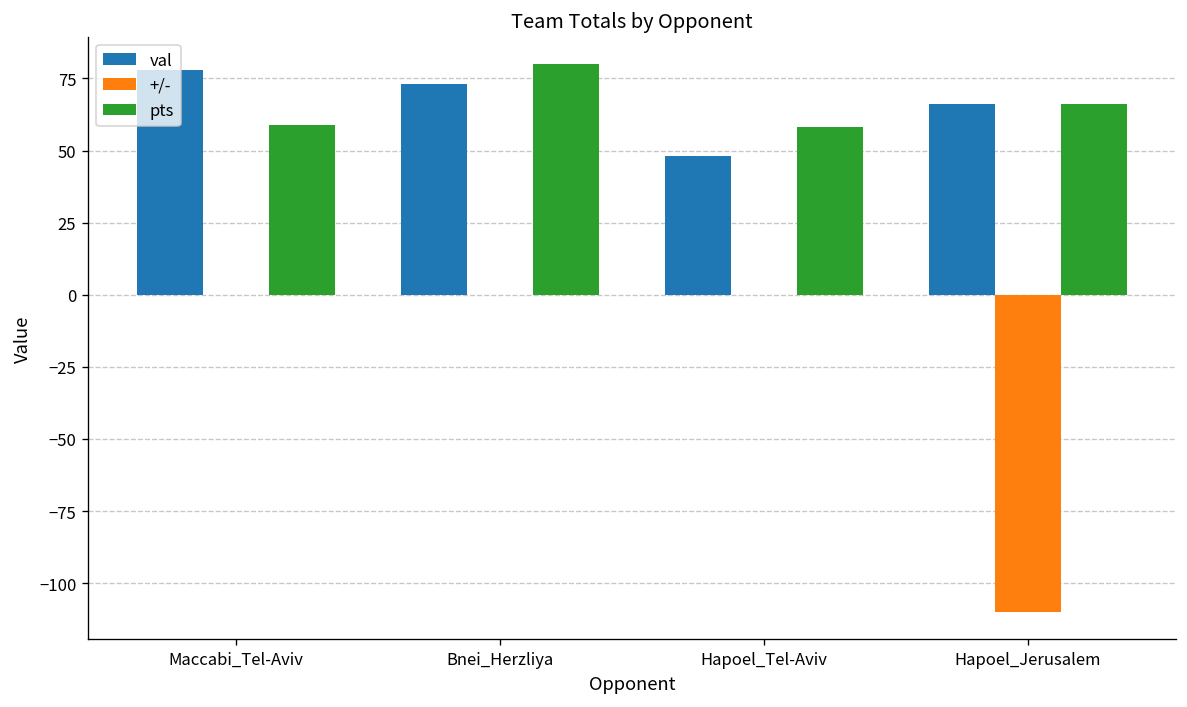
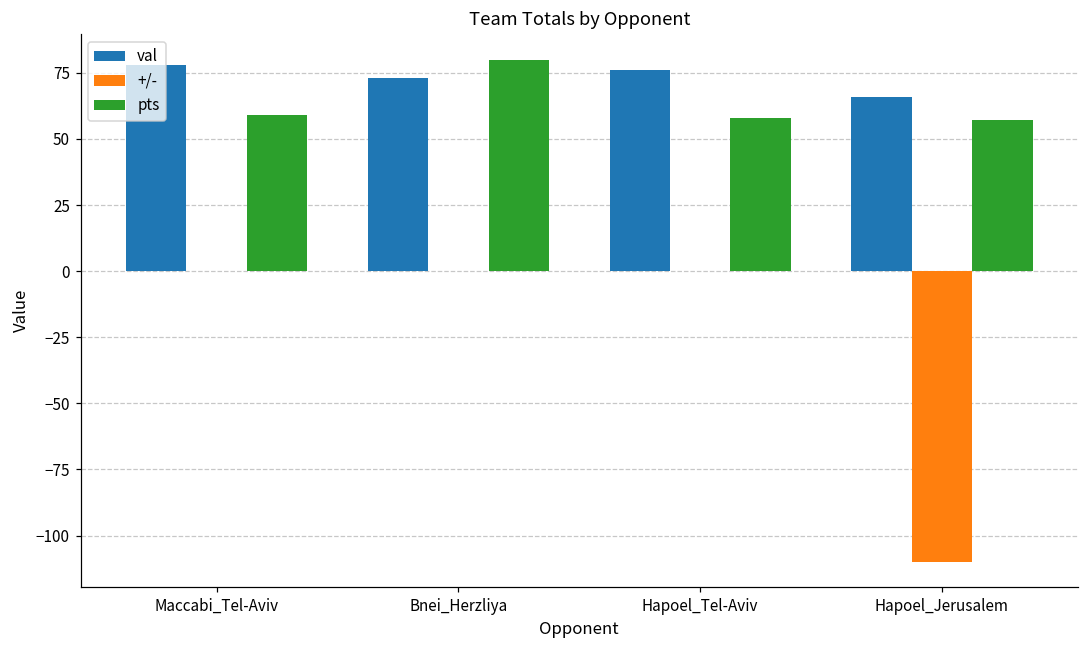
  {
    "val": {
      "Bnei_Herzliya": 73,
-     "Hapoel_Tel-Aviv": 48,
+     "Hapoel_Tel-Aviv": 76,
      "Hapoel_Jerusalem": 66
    },
    "+/-": {
      "Maccabi_Tel-Aviv": 0,
      "Bnei_Herzliya": 0,
      "Hapoel_Tel-Aviv": 0,
      "Hapoel_Jerusalem": -110
    },
    "pts": {
      "Maccabi_Tel-Aviv": 59,
      "Bnei_Herzliya": 80,
      "Hapoel_Tel-Aviv": 58,
-     "Hapoel_Jerusalem": 66
+     "Hapoel_Jerusalem": 57
    }
  }
